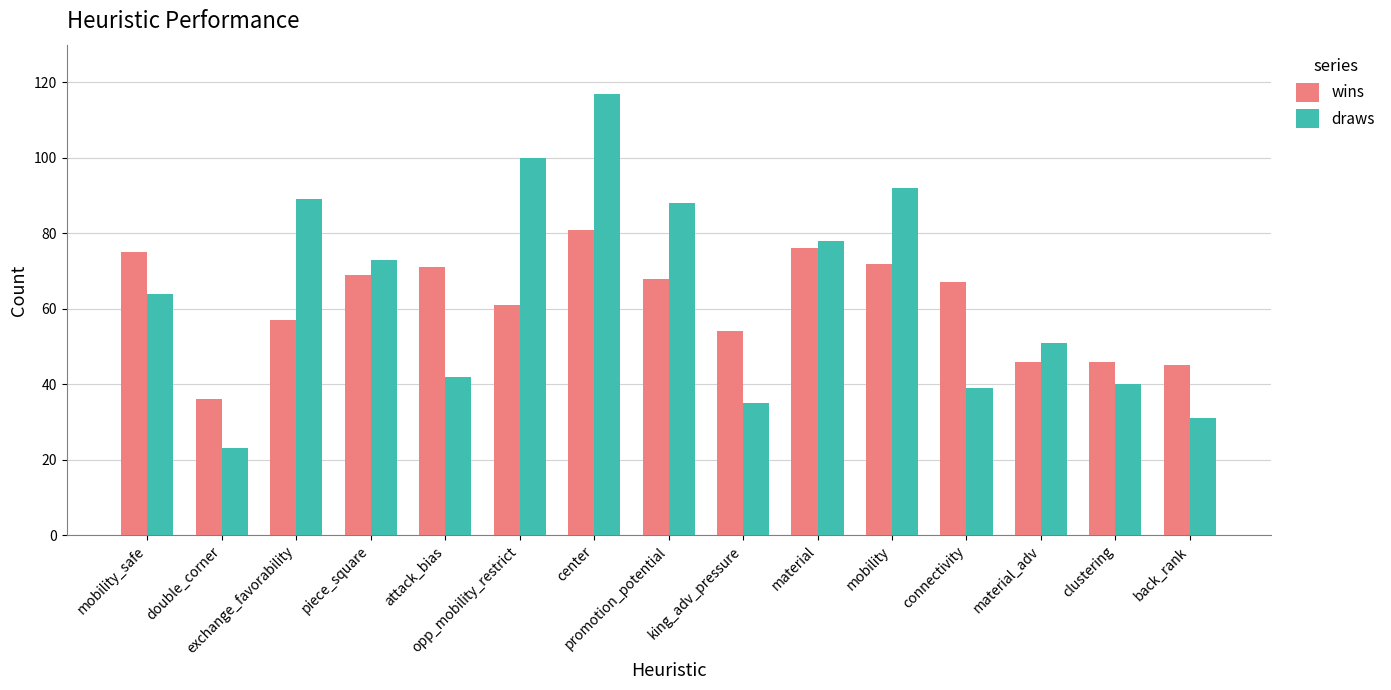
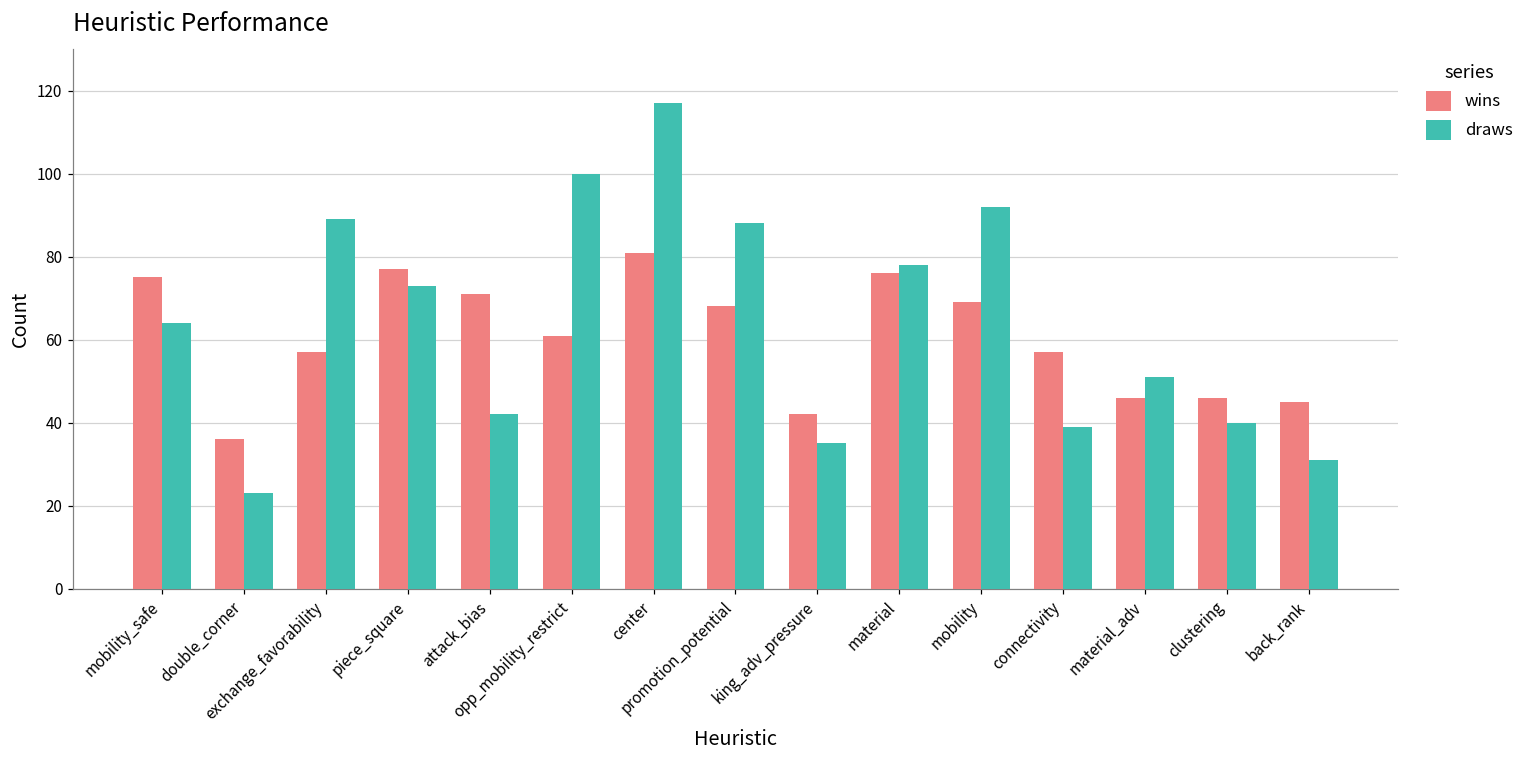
  {
    "wins": {
      "mobility_safe": 75,
      "double_corner": 36,
      "exchange_favorability": 57,
-     "piece_square": 69,
+     "piece_square": 77,
      "attack_bias": 71,
      "opp_mobility_restrict": 61,
      "center": 81,
      "promotion_potential": 68,
-     "king_adv_pressure": 54,
+     "king_adv_pressure": 42,
      "material": 76,
-     "mobility": 72,
-     "connectivity": 67,
+     "mobility": 69,
+     "connectivity": 57,
      "material_adv": 46,
      "clustering": 46,
      "back_rank": 45
    },
    "draws": {
      "mobility_safe": 64,
      "double_corner": 23,
      "exchange_favorability": 89,
      "piece_square": 73,
      "attack_bias": 42,
      "opp_mobility_restrict": 100,
      "center": 117,
      "promotion_potential": 88,
      "king_adv_pressure": 35,
      "material": 78,
      "mobility": 92,
      "connectivity": 39,
      "material_adv": 51,
      "clustering": 40,
      "back_rank": 31
    }
  }
